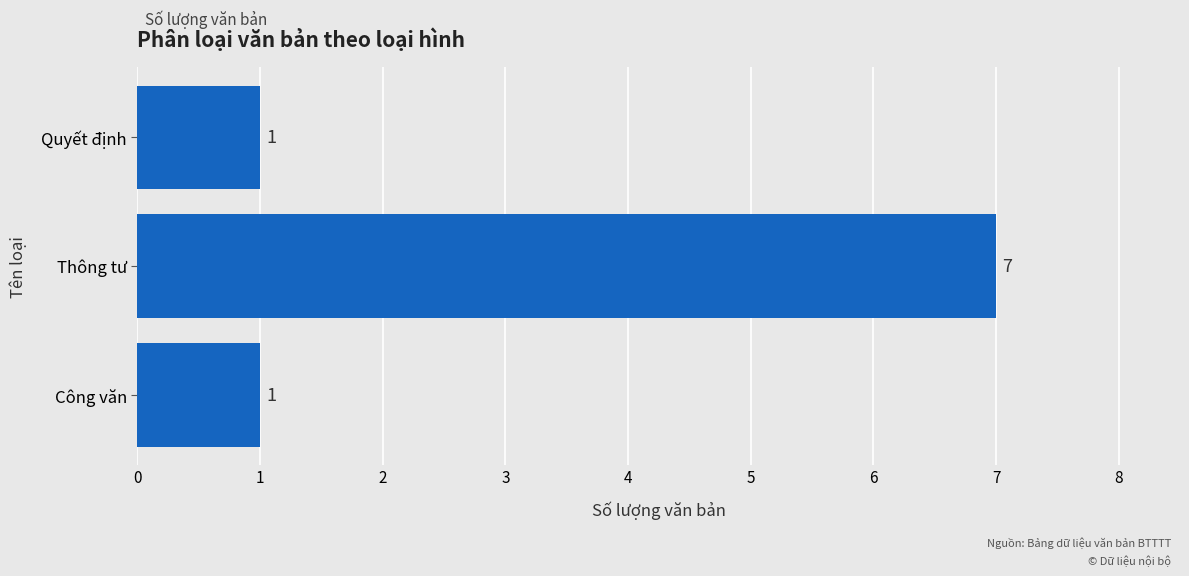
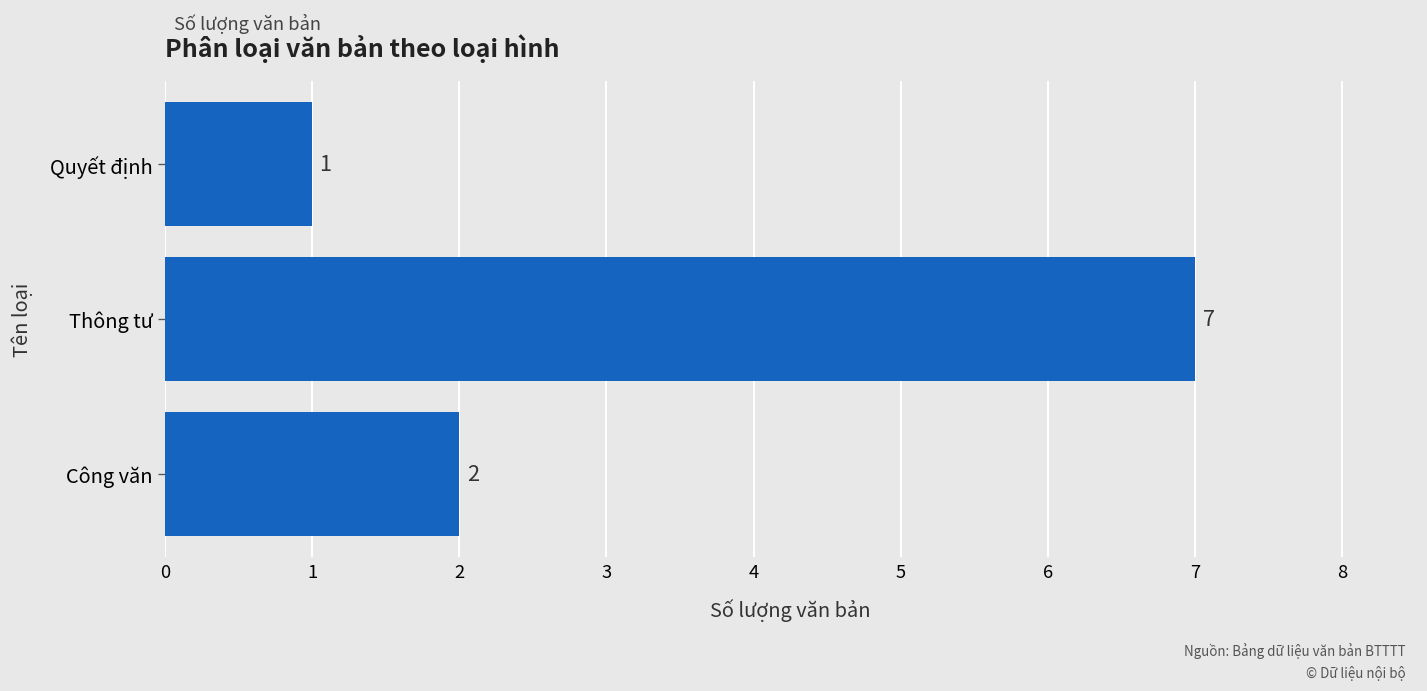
  {
    "Quyết định": 1,
    "Thông tư": 7,
-   "Công văn": 1
+   "Công văn": 2
  }
